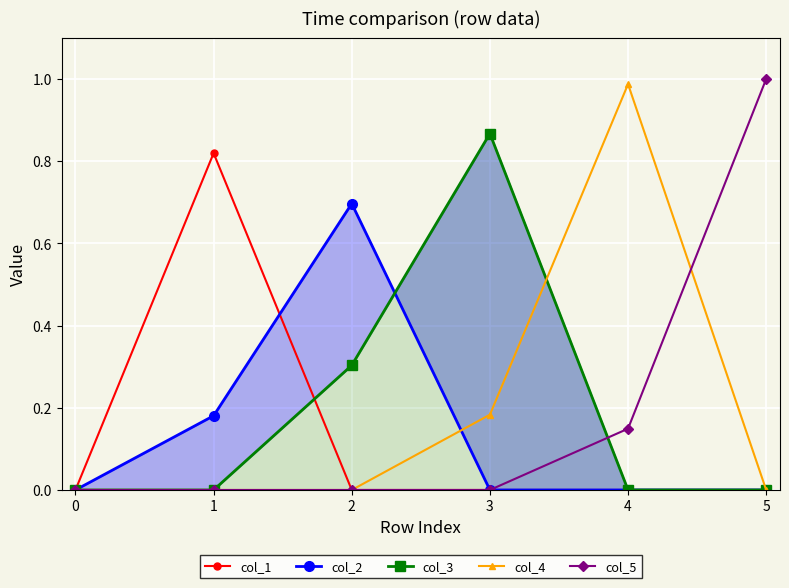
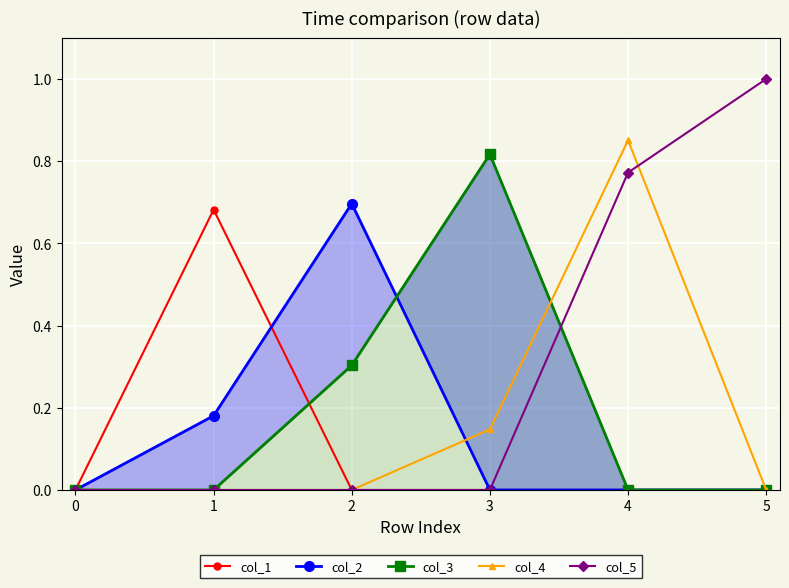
  {
    "col_1": {
-     "1": 0.82
+     "1": 0.68
    },
    "col_3": {
      "2": 0.30,
-     "3": 0.87
+     "3": 0.82
    },
    "col_4": {
-     "3": 0.18,
-     "4": 0.99
+     "3": 0.15,
+     "4": 0.85
    },
    "col_5": {
-     "4": 0.15,
+     "4": 0.77,
      "5": 1.00
    }
  }
